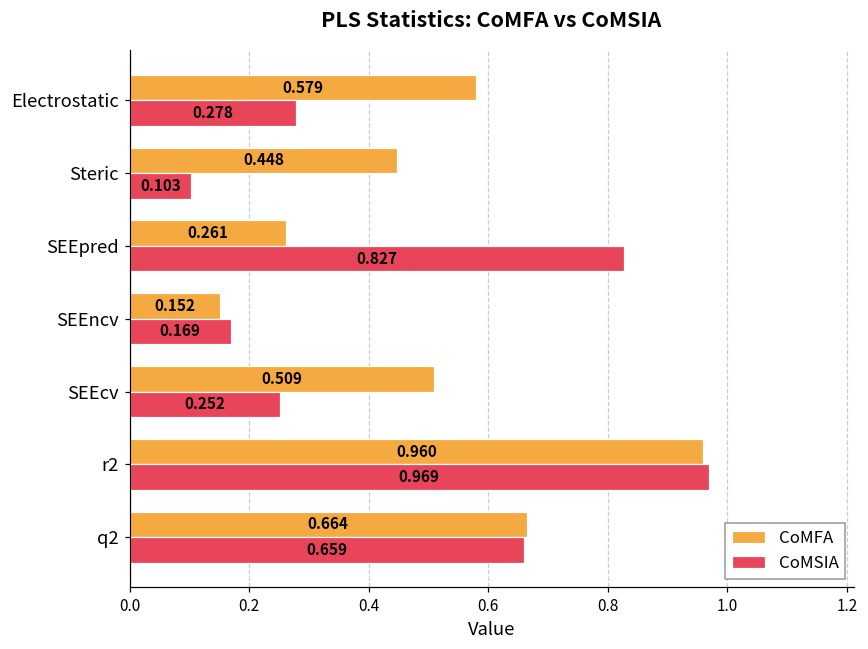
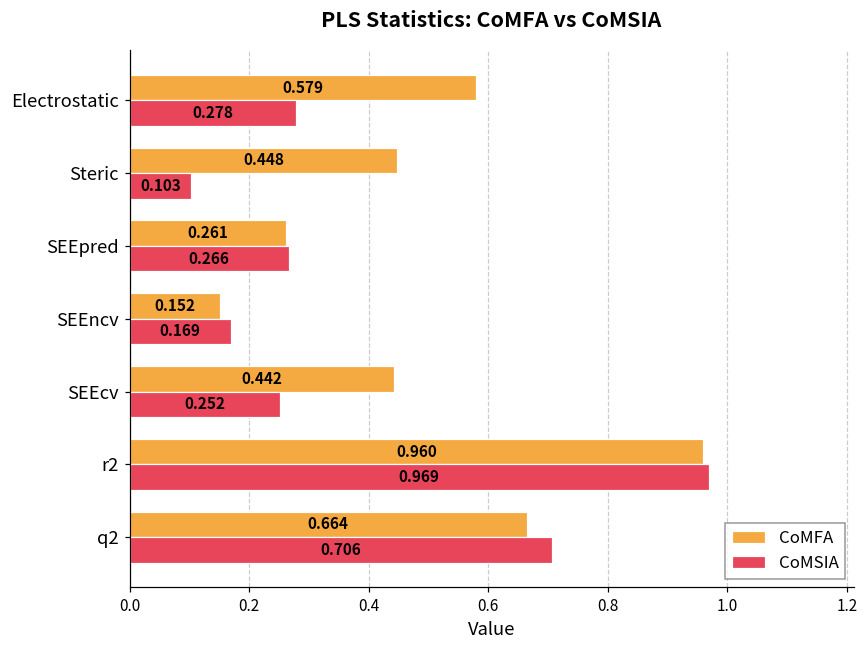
  {
    "CoMFA": {
      "Electrostatic": 0.579,
      "Steric": 0.448,
      "SEEpred": 0.261,
      "SEEncv": 0.152,
-     "SEEcv": 0.509,
+     "SEEcv": 0.442,
      "r2": 0.960,
      "q2": 0.664
    },
    "CoMSIA": {
      "Electrostatic": 0.278,
      "Steric": 0.103,
-     "SEEpred": 0.827,
+     "SEEpred": 0.266,
      "SEEncv": 0.169,
      "SEEcv": 0.252,
      "r2": 0.969,
-     "q2": 0.659
+     "q2": 0.706
    }
  }
